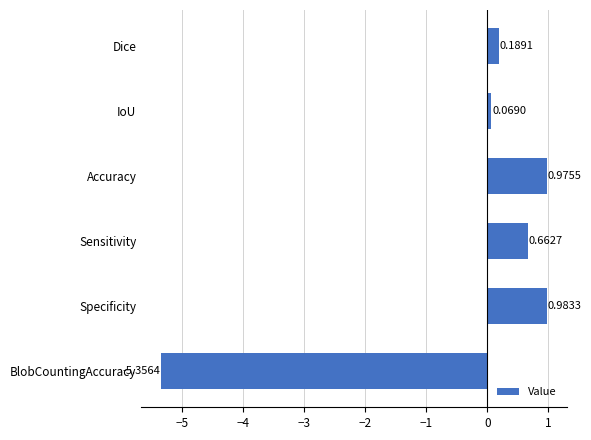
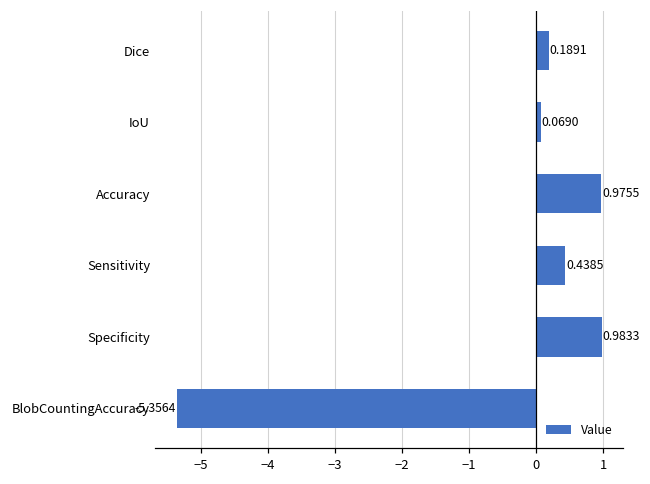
  {
    "Dice": 0.1891,
    "IoU": 0.0690,
    "Accuracy": 0.9755,
-   "Sensitivity": 0.6627,
+   "Sensitivity": 0.4385,
    "Specificity": 0.9833,
    "BlobCountingAccuracy": -5.3564
  }
